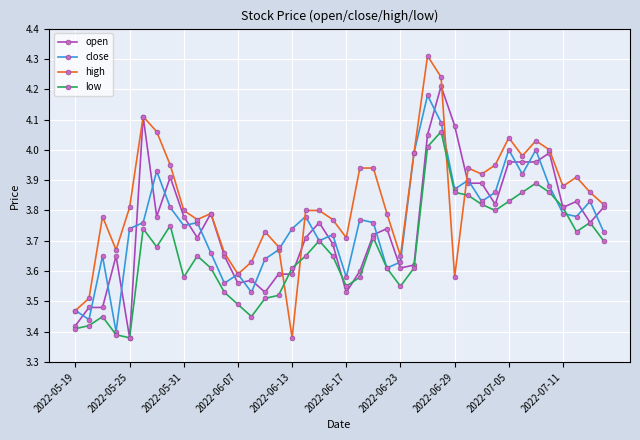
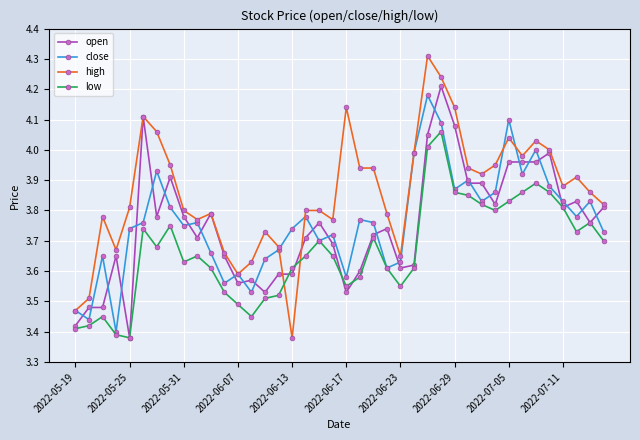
  {
    "open": {
      "2022-05-19": 3.42,
      "2022-05-31": 3.78,
      "2022-06-07": 3.56,
      "2022-06-13": 3.59,
      "2022-06-17": 3.53,
      "2022-06-23": 3.61,
      "2022-06-29": 4.08,
      "2022-07-05": 3.96
    },
    "close": {
      "2022-05-25": 3.74,
      "2022-05-31": 3.75,
      "2022-06-13": 3.74,
      "2022-06-17": 3.58,
      "2022-06-23": 3.63,
      "2022-06-29": 3.87,
-     "2022-07-05": 4.0,
-     "2022-07-11": 3.79
+     "2022-07-05": 4.1,
+     "2022-07-11": 3.83
    },
    "high": {
      "2022-05-25": 3.81,
      "2022-05-31": 3.80,
      "2022-06-13": 3.38,
-     "2022-06-17": 3.71,
+     "2022-06-17": 4.14,
      "2022-06-23": 3.65,
-     "2022-06-29": 3.58,
+     "2022-06-29": 4.14,
      "2022-07-05": 4.04,
      "2022-07-11": 3.88
    },
    "low": {
      "2022-05-19": 3.41,
-     "2022-05-31": 3.58,
+     "2022-05-31": 3.63,
      "2022-06-07": 3.49,
      "2022-06-13": 3.61,
      "2022-06-17": 3.55,
      "2022-06-23": 3.55,
      "2022-06-29": 3.86,
      "2022-07-05": 3.83
    }
  }
